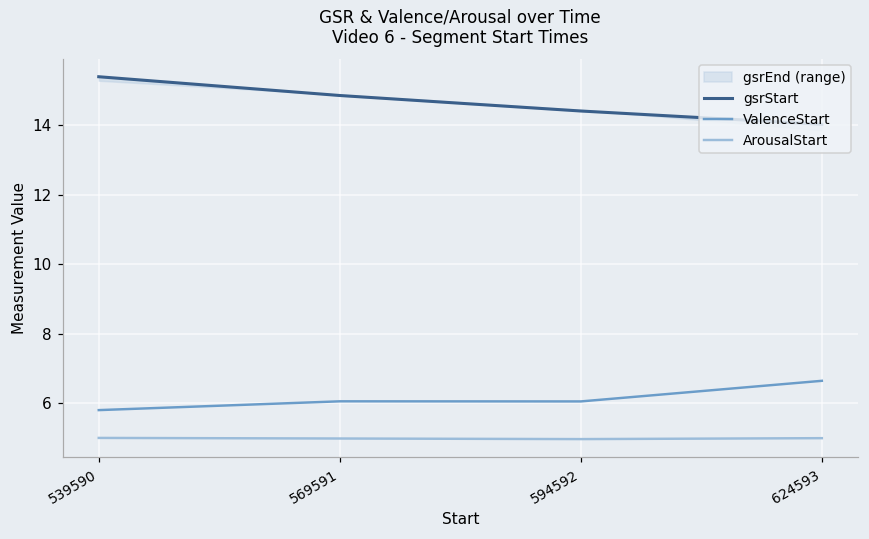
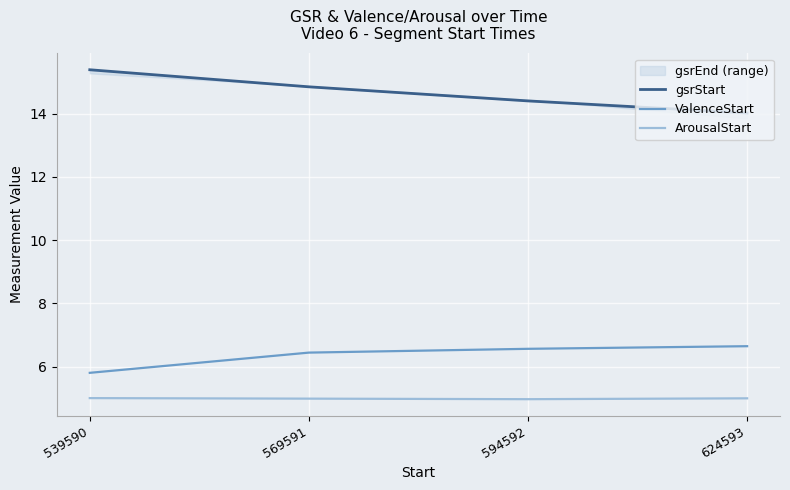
  {
    "ValenceStart": {
      "539590": 5.8,
-     "569591": 6.1,
-     "594592": 6.1,
+     "569591": 6.4,
+     "594592": 6.6,
      "624593": 6.6
    }
  }
